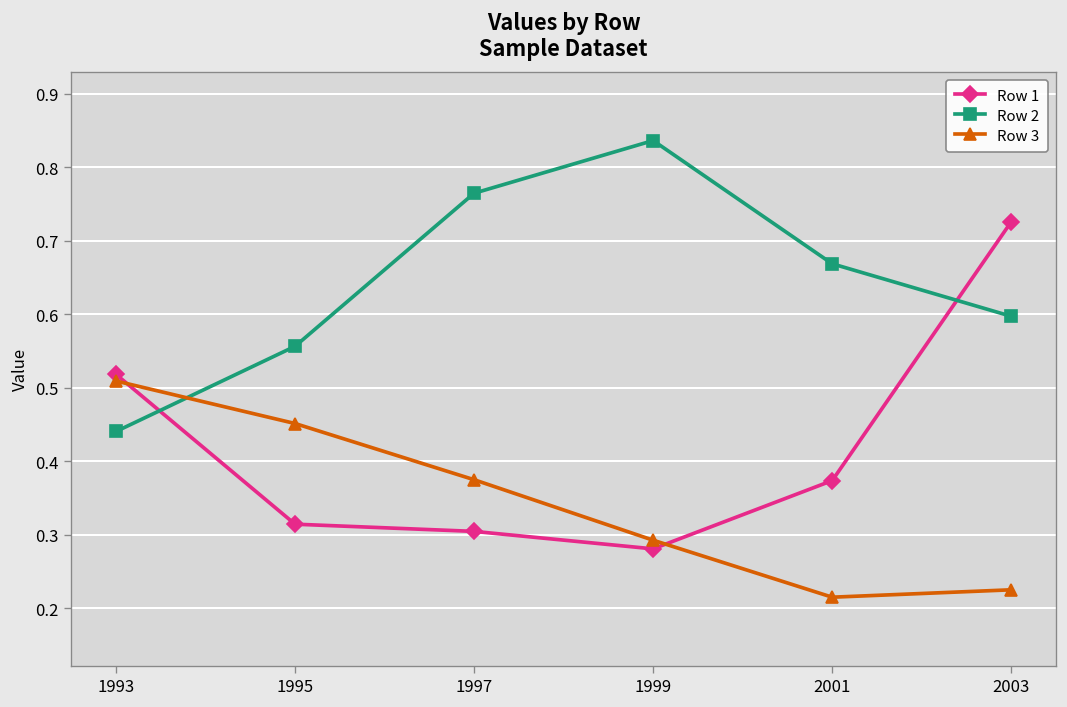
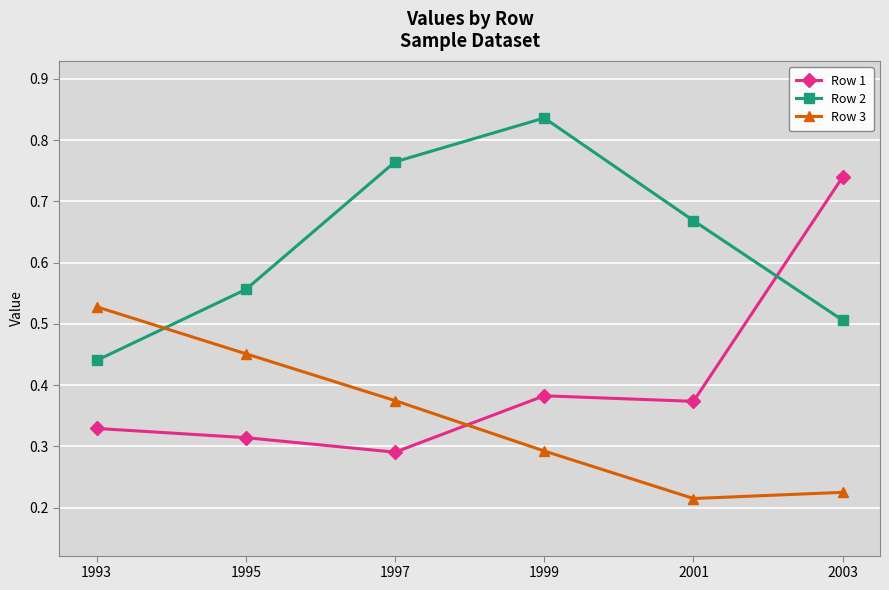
  {
    "Row 1": {
-     "1993": 0.52,
+     "1993": 0.33,
      "1995": 0.31,
-     "1997": 0.30,
-     "1999": 0.28,
+     "1997": 0.29,
+     "1999": 0.38,
      "2001": 0.37,
-     "2003": 0.73
+     "2003": 0.74
    },
    "Row 2": {
      "1993": 0.44,
      "1995": 0.56,
      "1997": 0.76,
      "1999": 0.84,
      "2001": 0.67,
-     "2003": 0.60
+     "2003": 0.51
    },
    "Row 3": {
-     "1993": 0.51,
+     "1993": 0.53,
      "1995": 0.45,
      "1997": 0.37,
      "1999": 0.29,
      "2001": 0.21,
      "2003": 0.22
    }
  }
